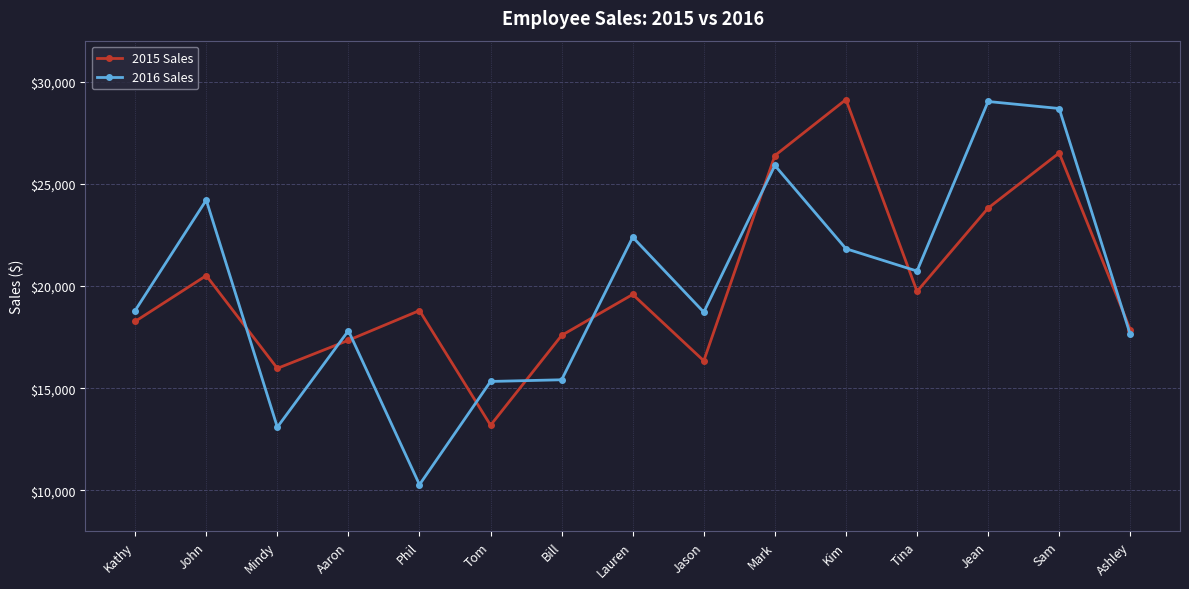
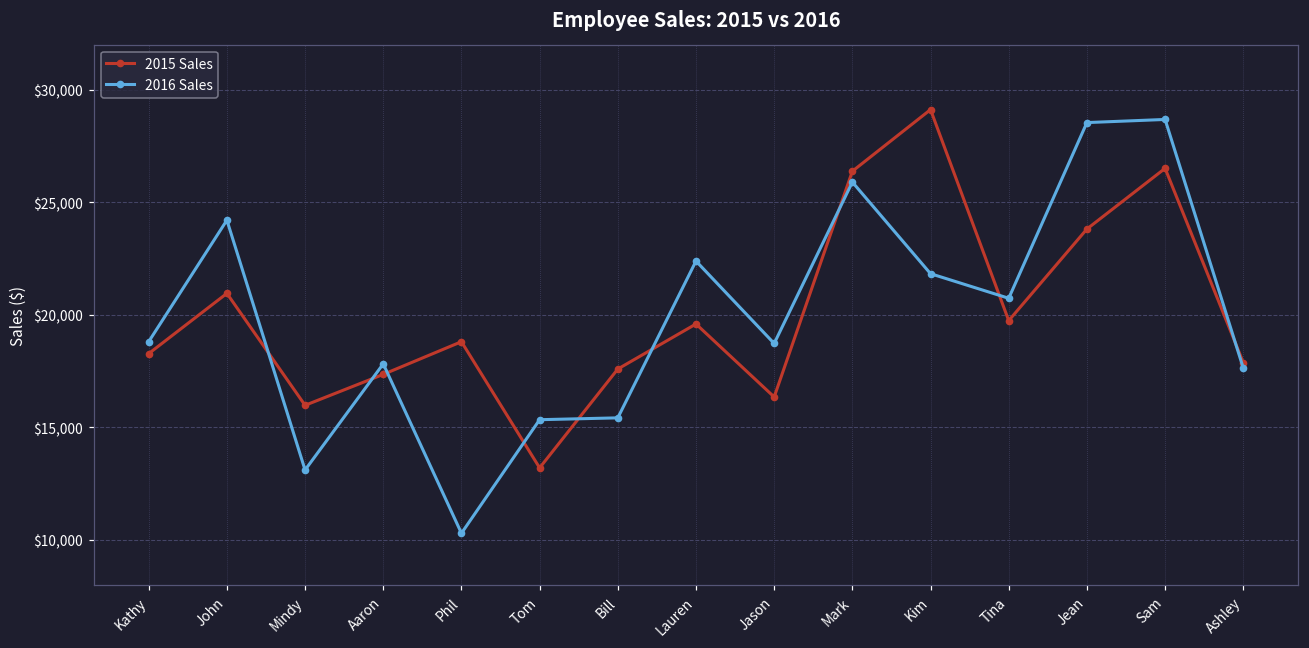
  {
    "2015 Sales": {
      "Kathy": "$18,300",
-     "John": "$20,500",
+     "John": "$20,900",
      "Mindy": "$16,000",
      "Aaron": "$17,300",
      "Phil": "$18,800",
      "Tom": "$13,200",
      "Bill": "$17,600",
      "Lauren": "$19,600",
      "Jason": "$16,300",
      "Mark": "$26,400",
      "Kim": "$29,100",
      "Tina": "$19,700",
      "Jean": "$23,800",
      "Sam": "$26,500",
      "Ashley": "$17,900"
    },
    "2016 Sales": {
      "Kathy": "$18,800",
      "John": "$24,200",
      "Mindy": "$13,100",
      "Aaron": "$17,800",
      "Phil": "$10,300",
      "Tom": "$15,300",
      "Bill": "$15,400",
      "Lauren": "$22,400",
      "Jason": "$18,700",
      "Mark": "$25,900",
      "Kim": "$21,800",
      "Tina": "$20,700",
-     "Jean": "$29,000",
+     "Jean": "$28,500",
      "Sam": "$28,700",
      "Ashley": "$17,600"
    }
  }
